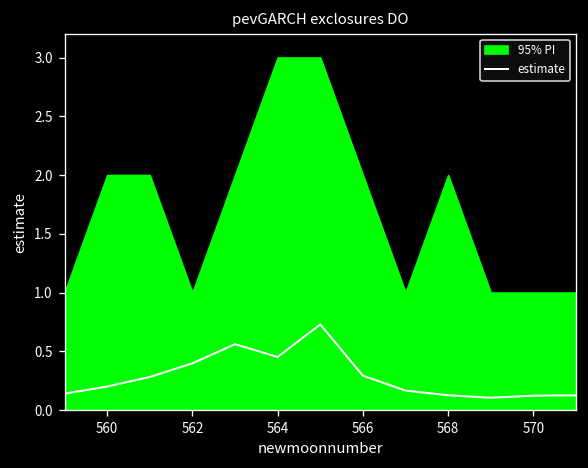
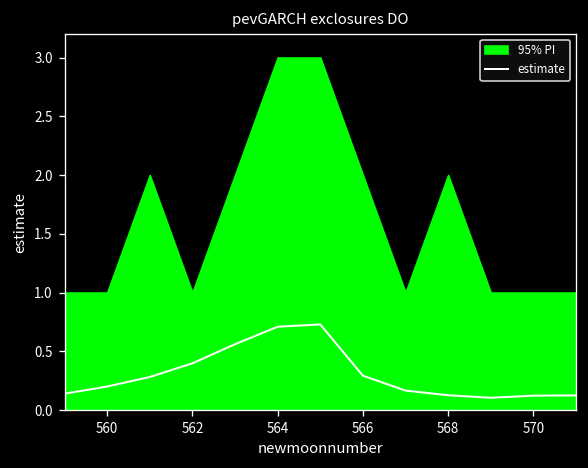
  {
    "95% PI": {
-     "560": 2,
+     "560": 1,
      "562": 1,
      "564": 3,
      "566": 2,
      "568": 2,
      "570": 1
    },
    "estimate": {
      "560": 0.2,
      "562": 0.4,
-     "564": 0.5,
+     "564": 0.7,
      "566": 0.3,
      "568": 0.1,
      "570": 0.1
    }
  }
